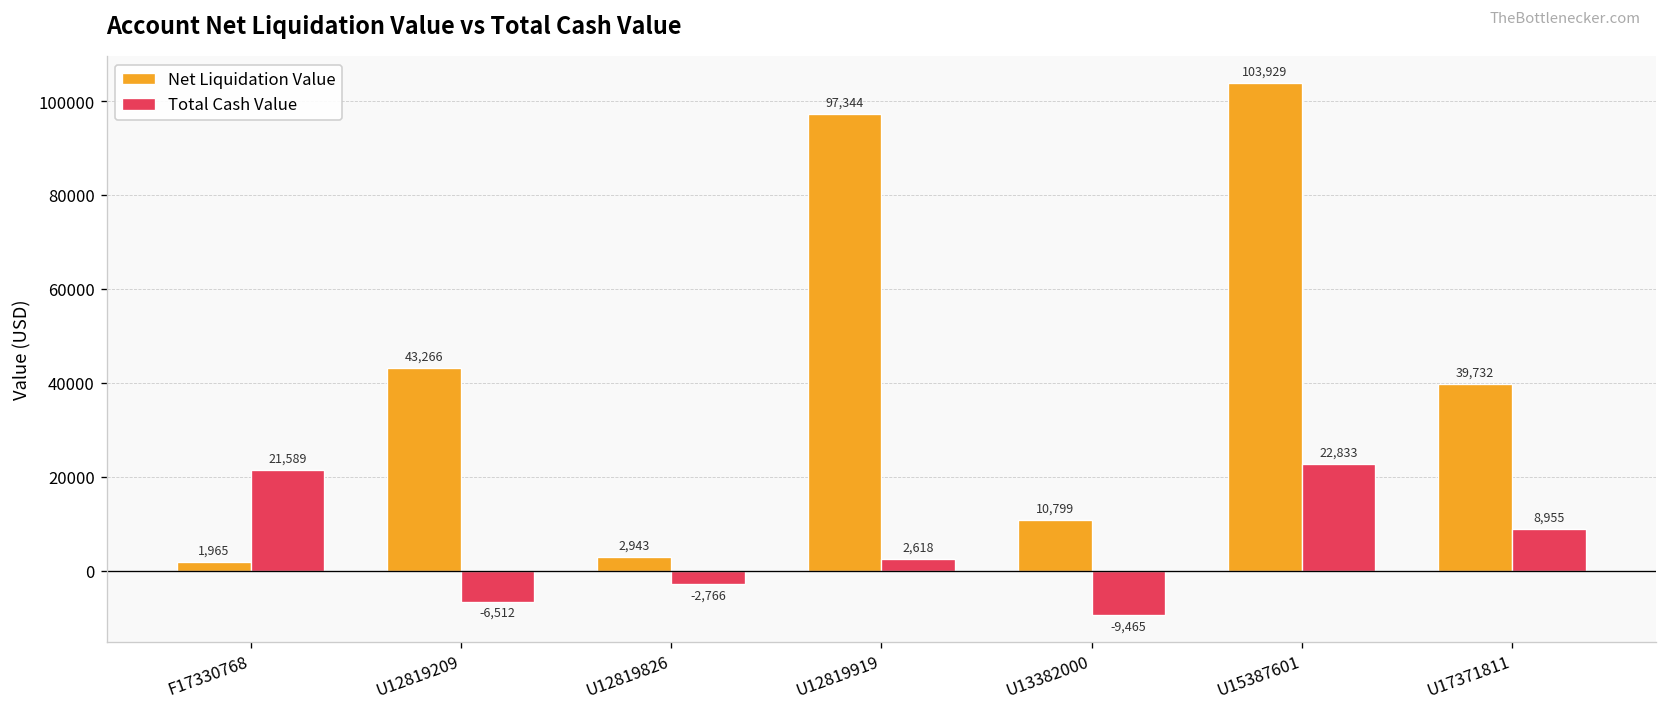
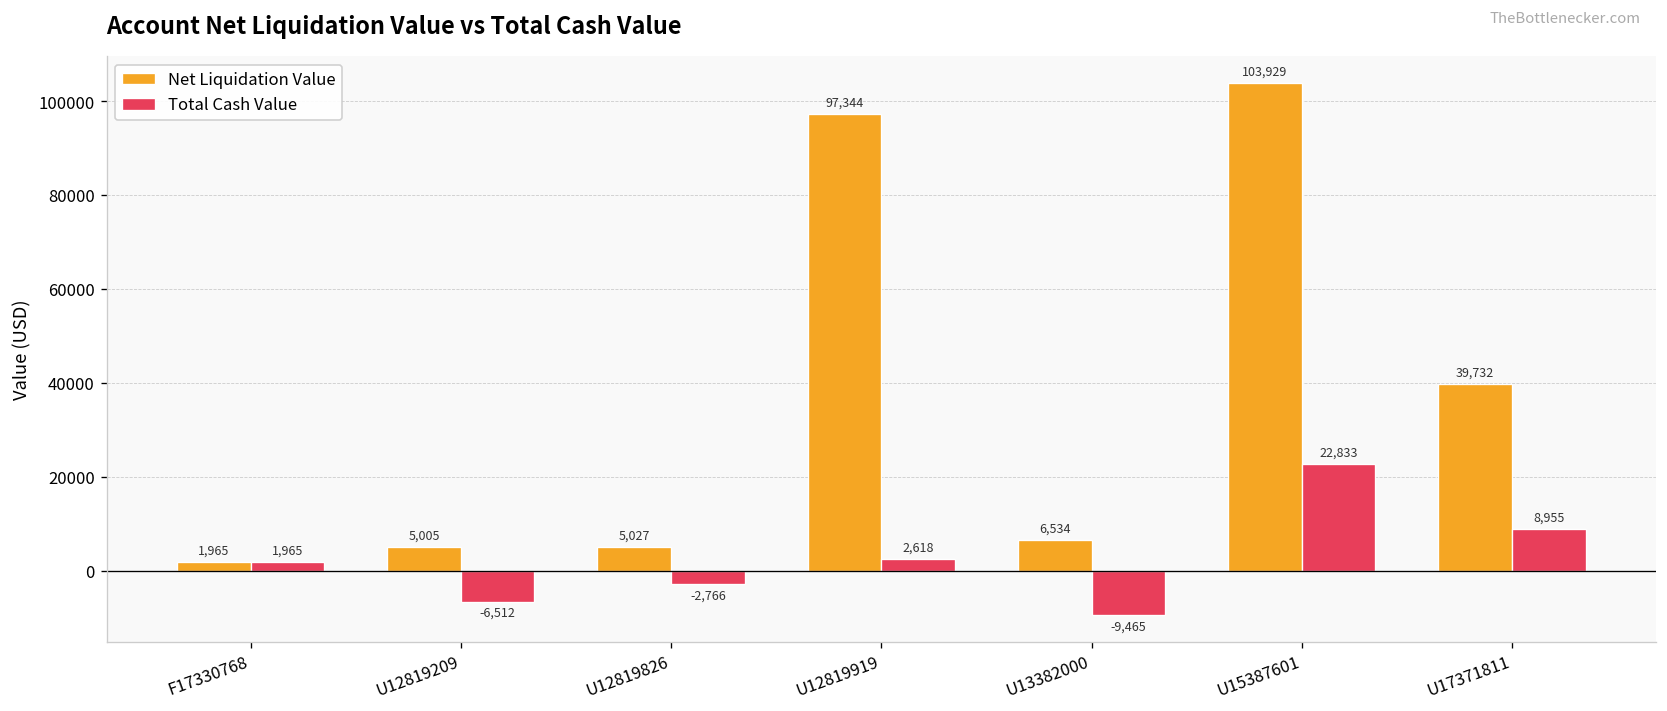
  {
    "Net Liquidation Value": {
      "F17330768": "1,965",
-     "U12819209": "43,266",
-     "U12819826": "2,943",
+     "U12819209": "5,005",
+     "U12819826": "5,027",
      "U12819919": "97,344",
-     "U13382000": "10,799",
+     "U13382000": "6,534",
      "U15387601": "103,929",
      "U17371811": "39,732"
    },
    "Total Cash Value": {
-     "F17330768": "21,589",
+     "F17330768": "1,965",
      "U12819209": "-6,512",
      "U12819826": "-2,766",
      "U12819919": "2,618",
      "U13382000": "-9,465",
      "U15387601": "22,833",
      "U17371811": "8,955"
    }
  }
